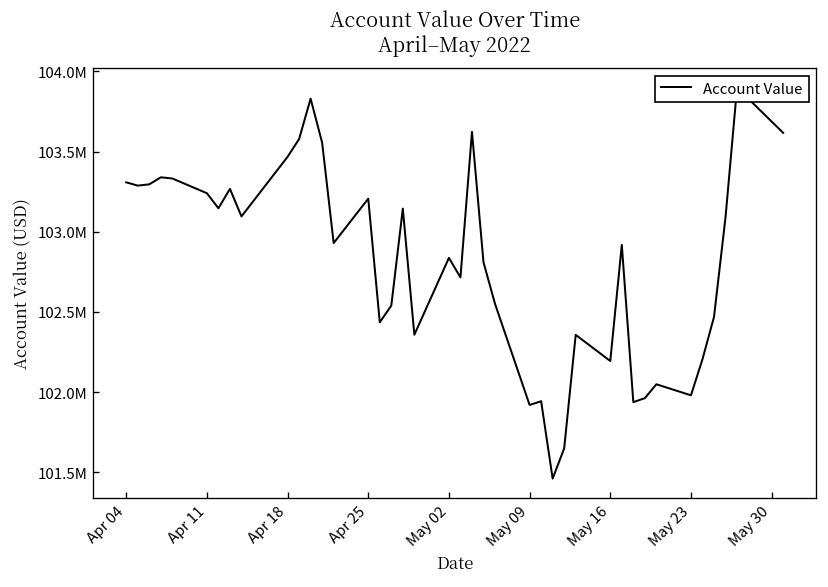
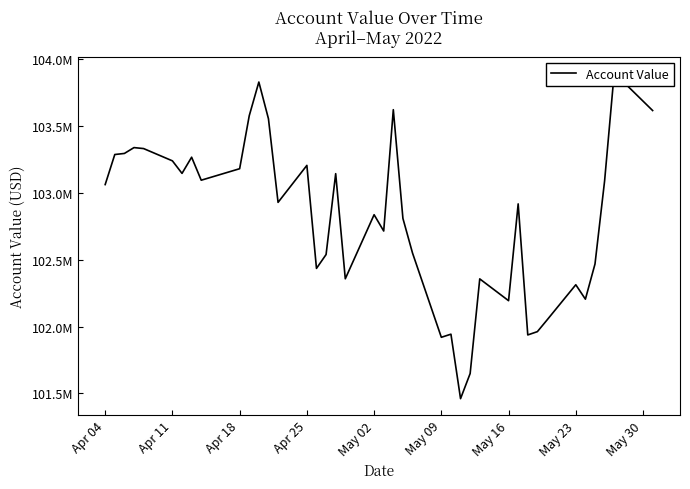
  {
-   "Apr 04": 103310000,
+   "Apr 04": 103060000,
    "Apr 11": 103240000,
-   "Apr 18": 103470000,
+   "Apr 18": 103180000,
    "Apr 25": 103210000,
    "May 02": 102840000,
    "May 09": 101920000,
    "May 16": 102190000,
-   "May 23": 101980000
+   "May 23": 102310000
  }
